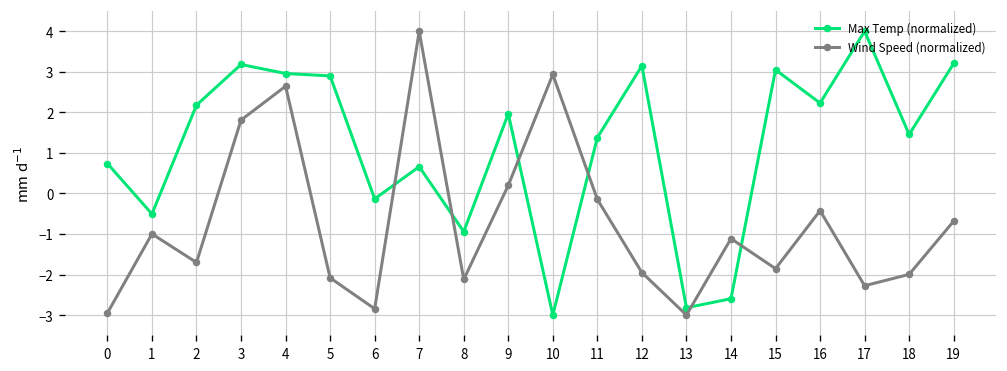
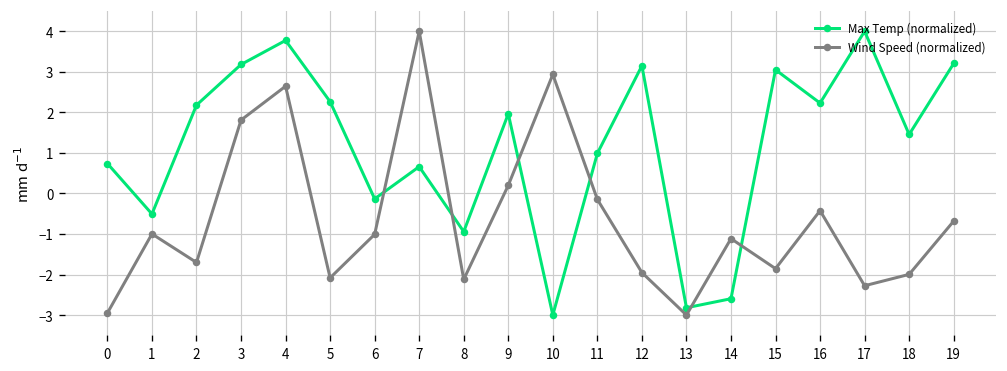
  {
    "Max Temp (normalized)": {
      "0": 0.7,
      "1": -0.5,
      "2": 2.2,
      "3": 3.2,
-     "4": 3.0,
-     "5": 2.9,
+     "4": 3.8,
+     "5": 2.3,
      "6": -0.1,
      "7": 0.7,
      "8": -0.9,
      "9": 2.0,
      "10": -3.0,
-     "11": 1.4,
+     "11": 1.0,
      "12": 3.1,
      "13": -2.8,
      "14": -2.6,
      "15": 3.1,
      "16": 2.2,
      "17": 4.0,
      "18": 1.5,
      "19": 3.2
    },
    "Wind Speed (normalized)": {
      "0": -3.0,
      "1": -1.0,
      "2": -1.7,
      "3": 1.8,
      "4": 2.6,
      "5": -2.1,
-     "6": -2.8,
+     "6": -1.0,
      "7": 4.0,
      "8": -2.1,
      "9": 0.2,
      "10": 2.9,
      "11": -0.1,
      "12": -2.0,
      "13": -3.0,
      "14": -1.1,
      "15": -1.9,
      "16": -0.4,
      "17": -2.3,
      "18": -2.0,
      "19": -0.7
    }
  }
